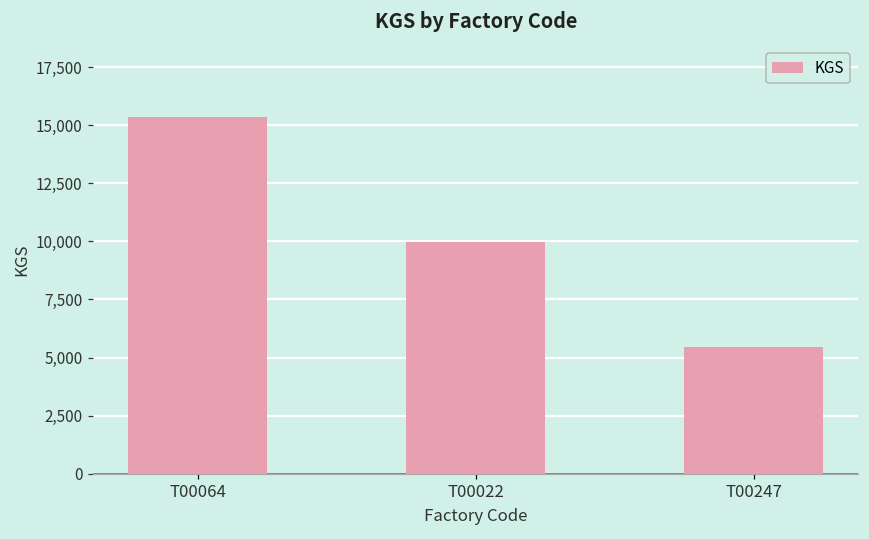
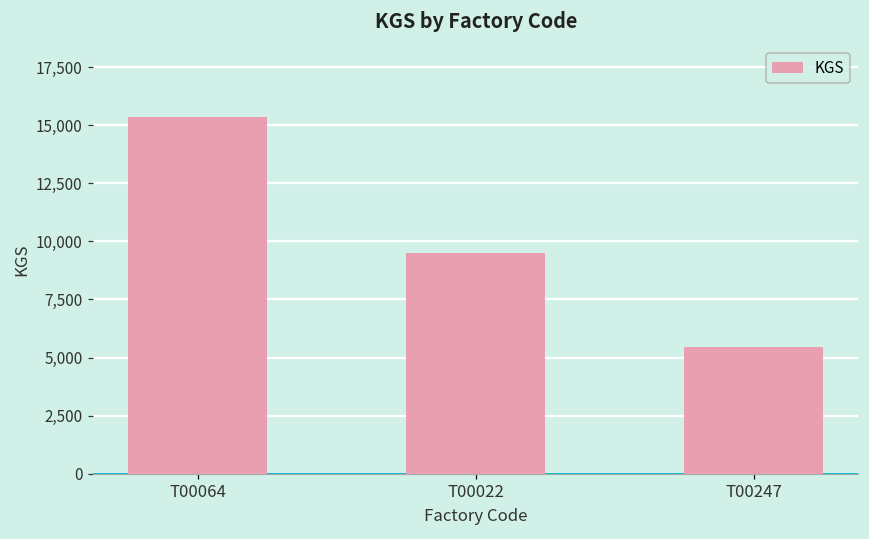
  {
    "T00064": "15,300",
-   "T00022": "10,000",
+   "T00022": "9,500",
    "T00247": "5,500"
  }
